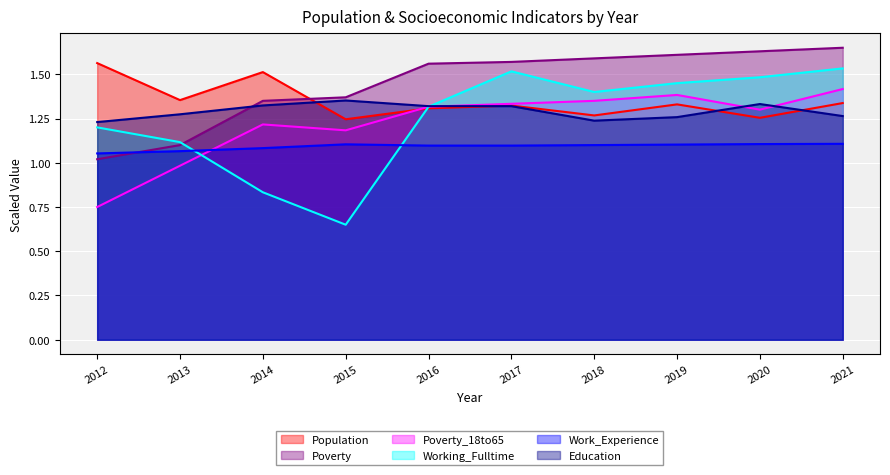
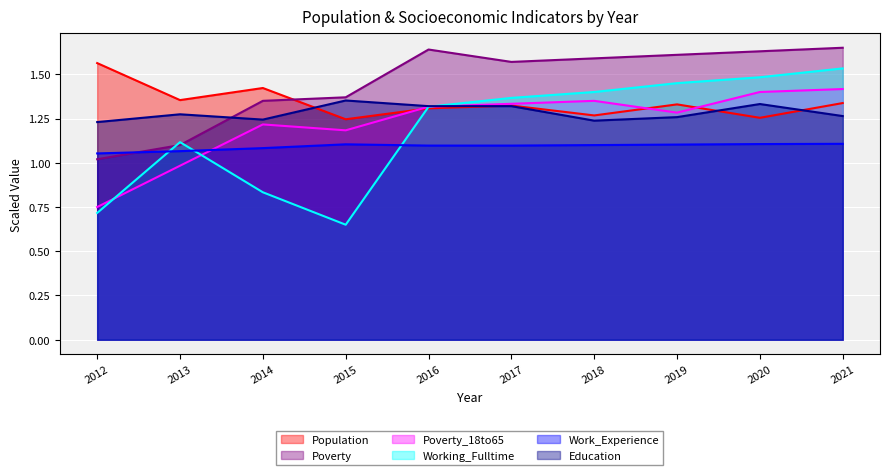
  {
    "Population": {
      "2012": 1.56,
      "2013": 1.35,
-     "2014": 1.51,
+     "2014": 1.42,
      "2015": 1.25,
      "2018": 1.27,
      "2019": 1.33,
      "2020": 1.25,
      "2021": 1.34
    },
    "Poverty": {
      "2012": 1.02,
      "2013": 1.10,
      "2014": 1.35,
      "2015": 1.37,
-     "2016": 1.56,
+     "2016": 1.64,
      "2017": 1.57,
      "2018": 1.59,
      "2019": 1.61,
      "2020": 1.63,
      "2021": 1.65
    },
    "Poverty_18to65": {
      "2012": 0.75,
      "2013": 0.98,
      "2014": 1.22,
      "2015": 1.18,
      "2018": 1.35,
-     "2019": 1.38,
-     "2020": 1.30,
+     "2019": 1.28,
+     "2020": 1.40,
      "2021": 1.42
    },
    "Working_Fulltime": {
-     "2012": 1.20,
+     "2012": 0.72,
      "2013": 1.12,
      "2014": 0.83,
      "2015": 0.65,
-     "2017": 1.52,
+     "2017": 1.37,
      "2018": 1.40,
      "2019": 1.45,
      "2020": 1.48,
      "2021": 1.53
    },
    "Work_Experience": {
      "2012": 1.05,
      "2013": 1.07,
      "2014": 1.08,
      "2015": 1.10,
      "2016": 1.10,
      "2017": 1.10,
      "2018": 1.10,
      "2019": 1.10,
      "2020": 1.11,
      "2021": 1.11
    },
    "Education": {
      "2012": 1.23,
      "2013": 1.27,
-     "2014": 1.32,
+     "2014": 1.24,
      "2015": 1.35,
      "2018": 1.24,
      "2019": 1.26,
      "2020": 1.33,
      "2021": 1.26
    }
  }
